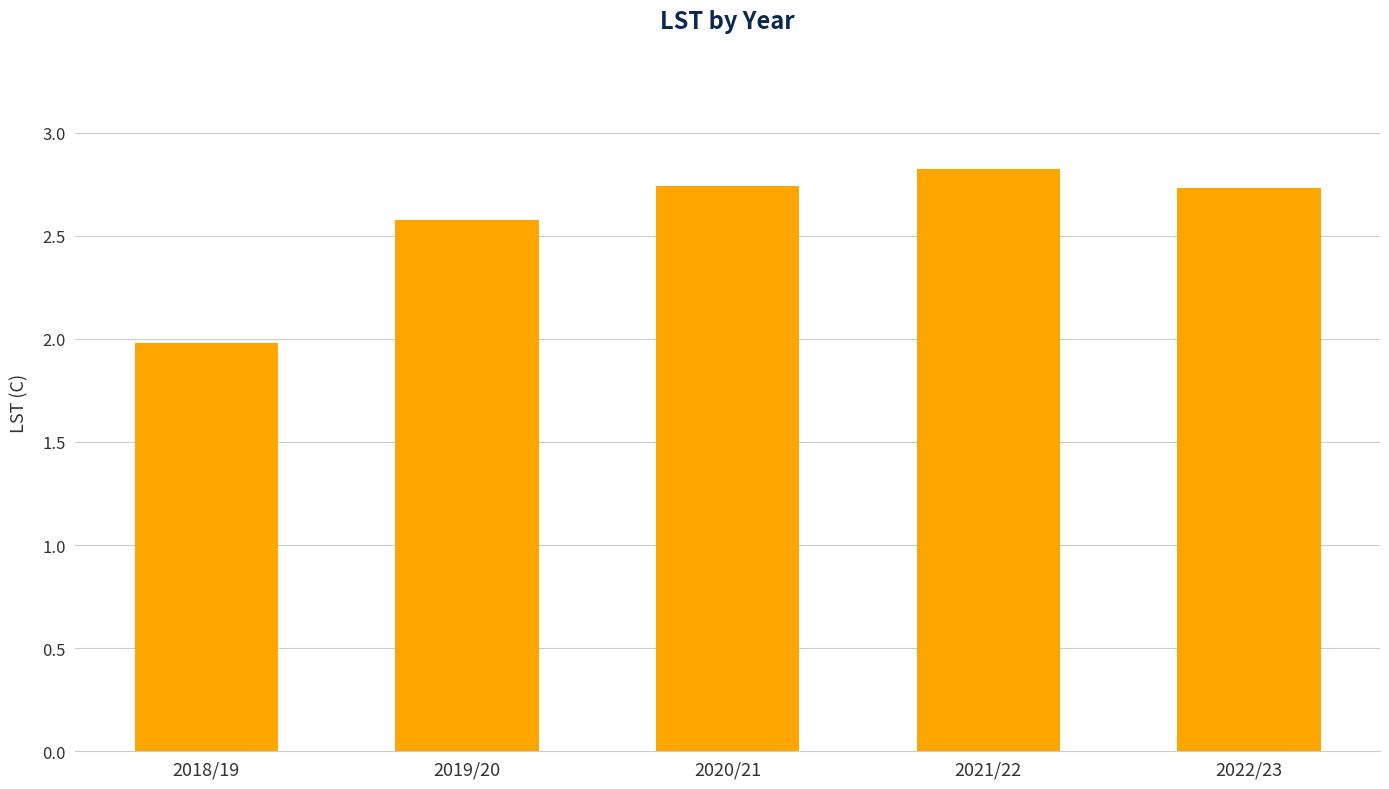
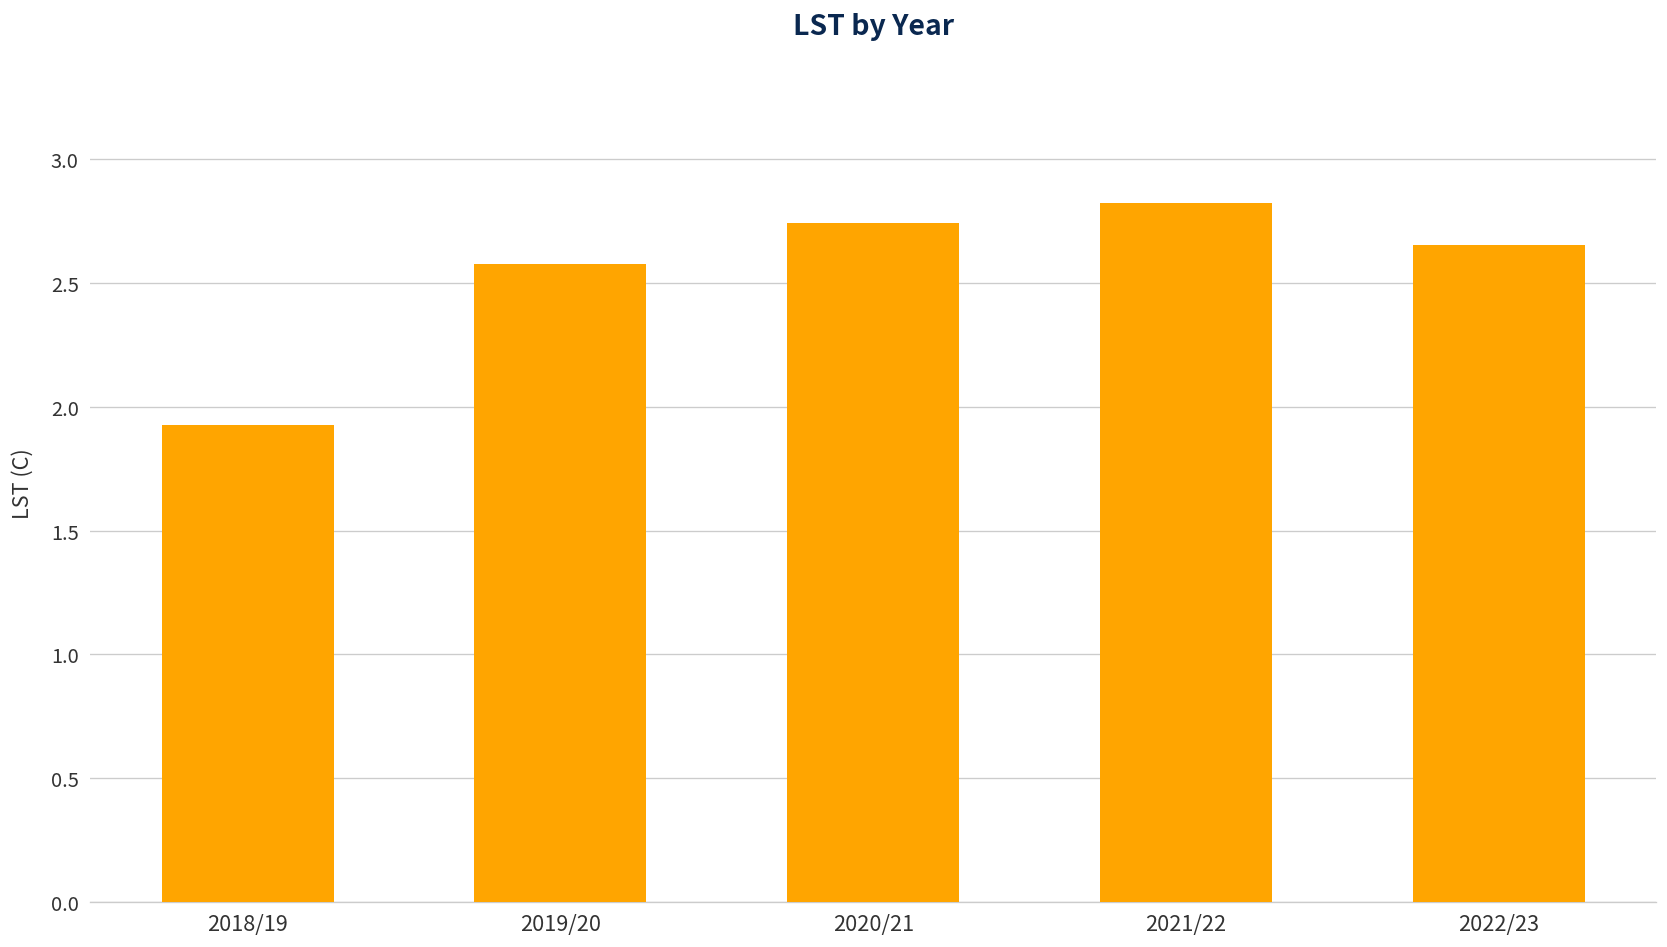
  {
-   "2018/19": 1.98,
+   "2018/19": 1.93,
    "2019/20": 2.58,
    "2020/21": 2.74,
    "2021/22": 2.82,
-   "2022/23": 2.73
+   "2022/23": 2.65
  }
